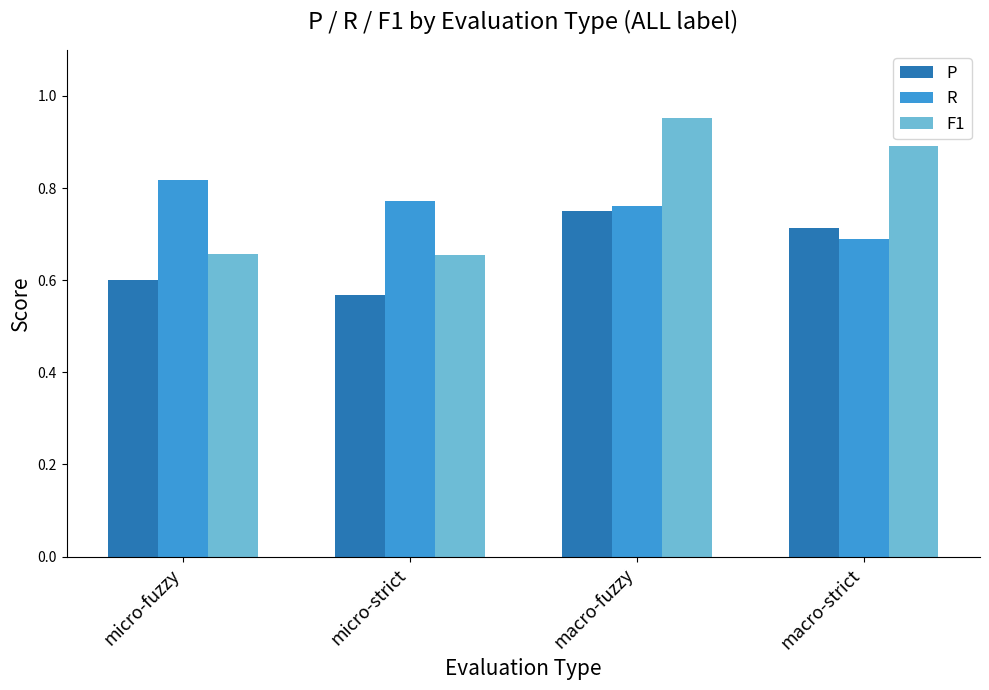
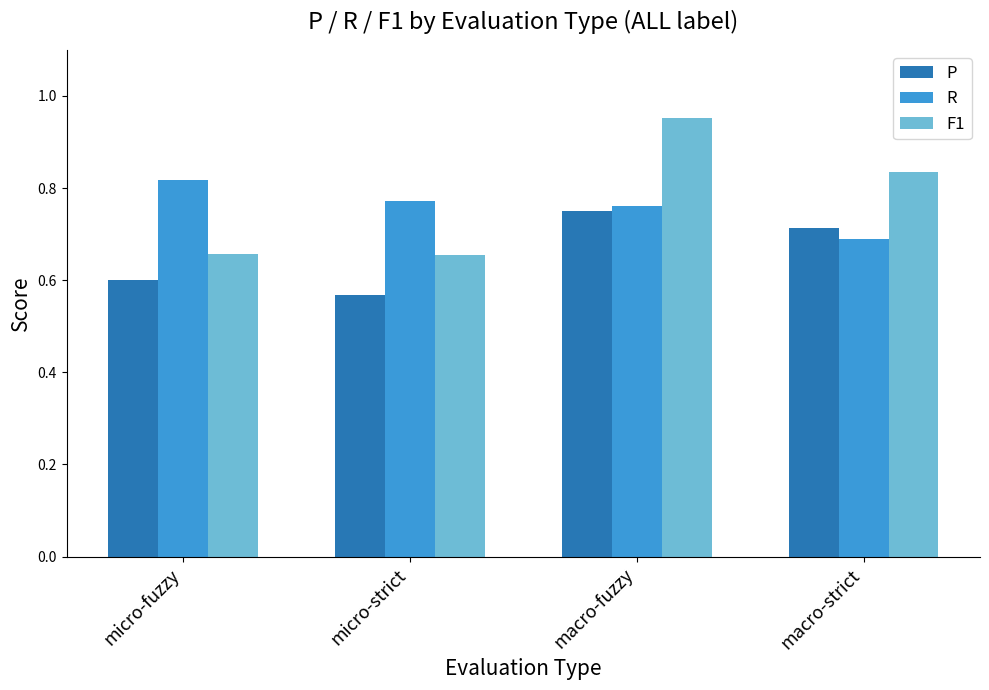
  {
    "F1": {
      "micro-fuzzy": 0.66,
      "micro-strict": 0.65,
      "macro-fuzzy": 0.95,
-     "macro-strict": 0.89
+     "macro-strict": 0.84
    }
  }
